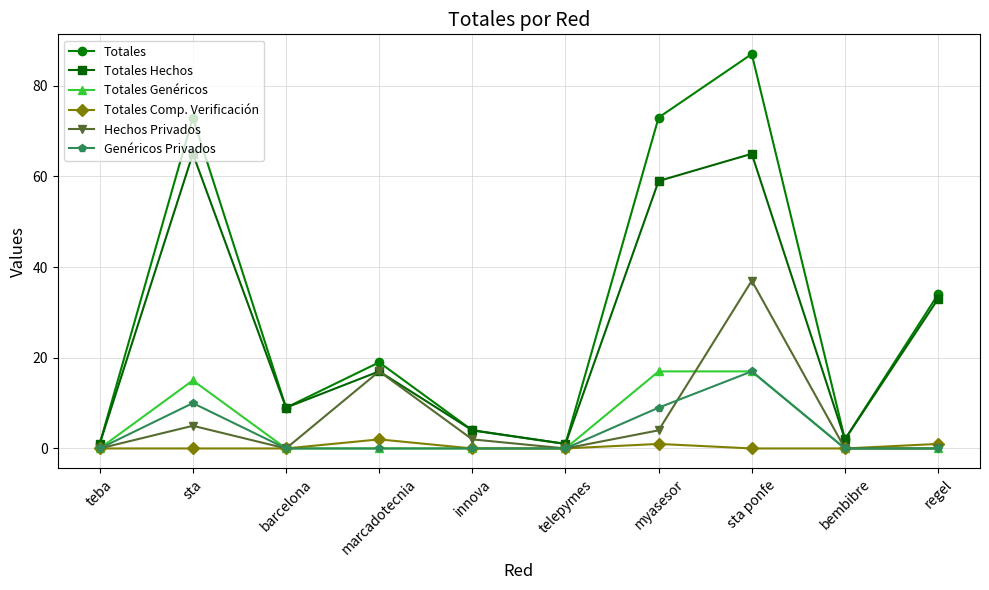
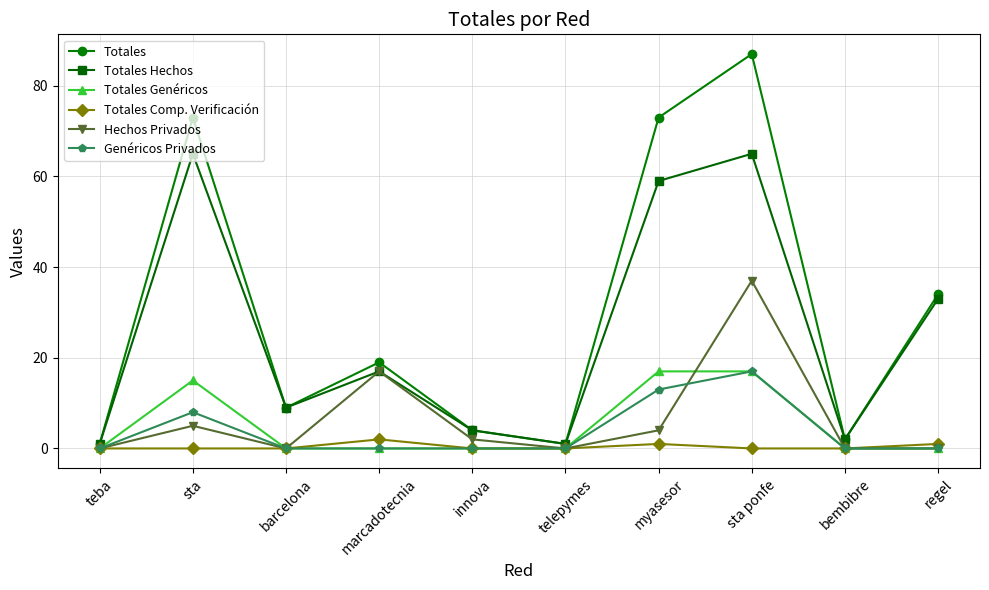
  {
    "Totales Genéricos": {
      "sta": 15,
      "myasesor": 17
    },
    "Totales Comp. Verificación": {
      "sta": 0,
      "marcadotecnia": 2,
      "myasesor": 1,
      "sta ponfe": 0,
      "regel": 1
    },
    "Hechos Privados": {
      "sta": 5,
      "innova": 2,
      "myasesor": 4,
      "sta ponfe": 37
    },
    "Genéricos Privados": {
-     "sta": 10,
-     "myasesor": 9
+     "sta": 8,
+     "myasesor": 13
    }
  }
